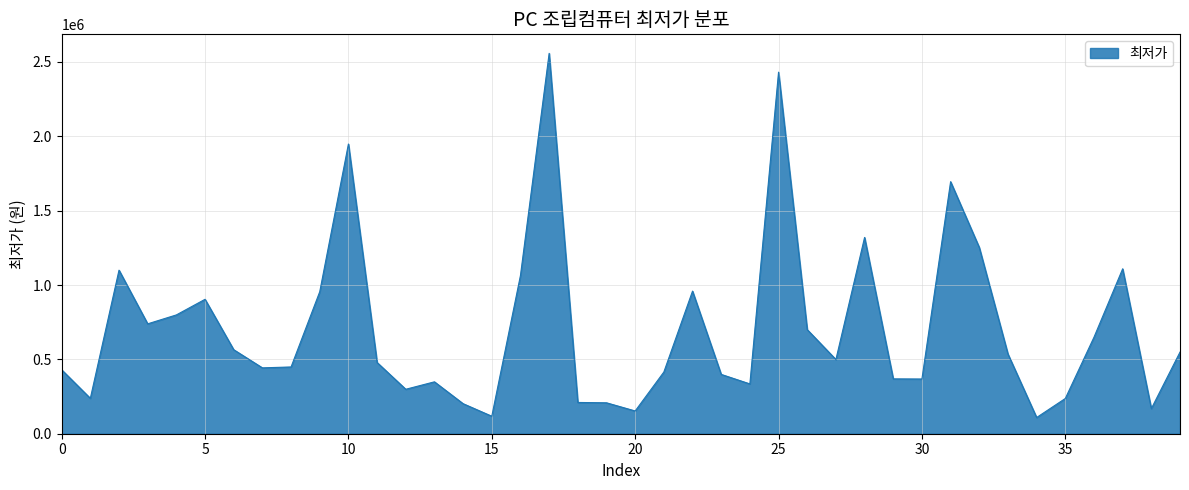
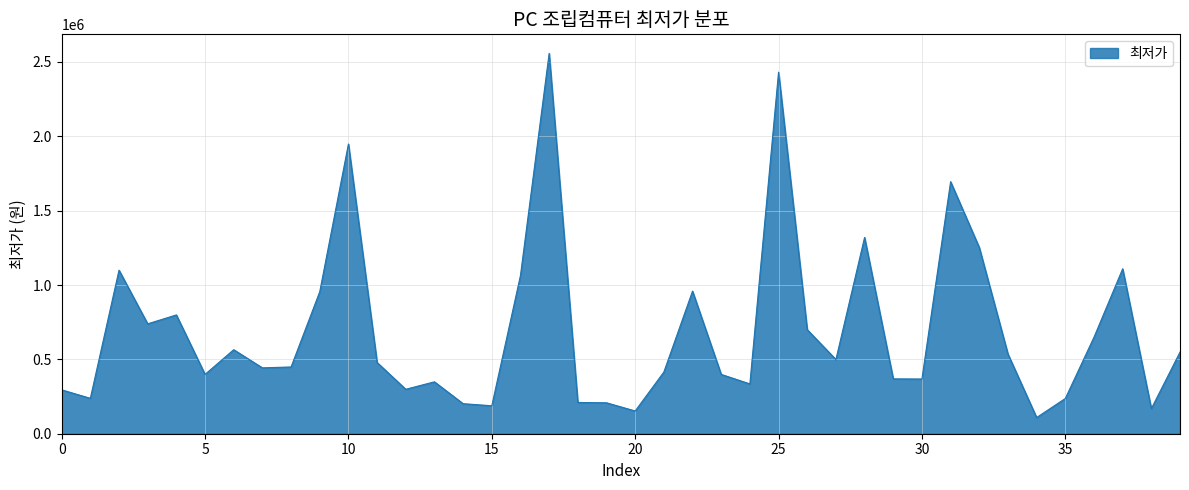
  {
-   "0": 430000,
-   "5": 900000,
+   "0": 300000,
+   "5": 400000,
    "10": 1950000,
-   "15": 120000,
+   "15": 190000,
    "20": 150000,
    "25": 2430000,
    "30": 370000,
    "35": 240000
  }
